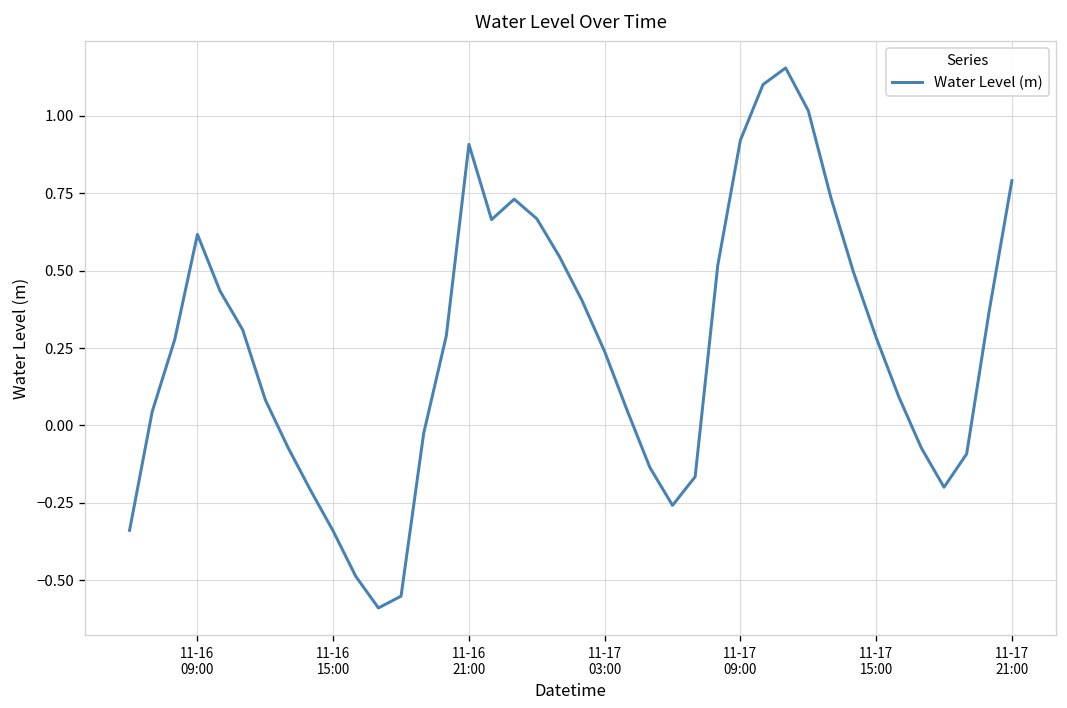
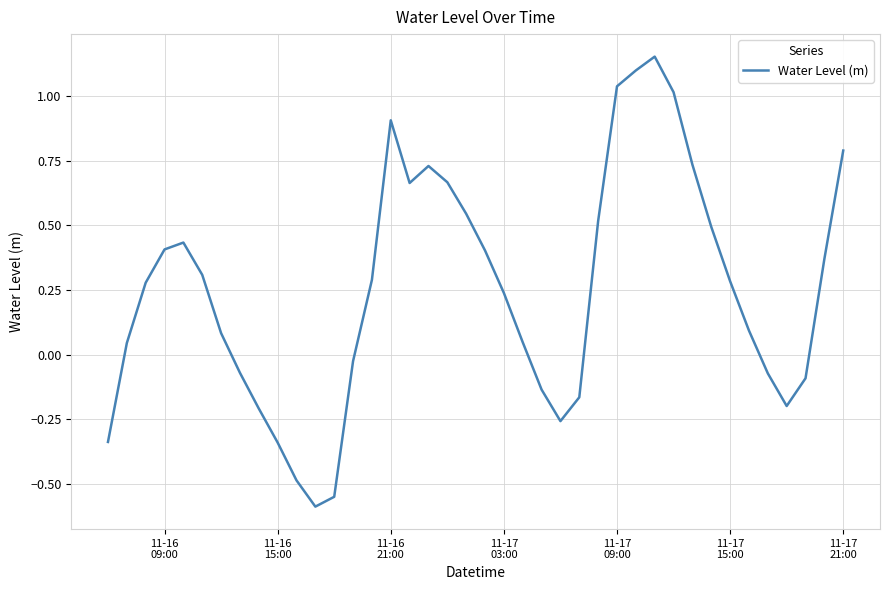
  {
-   "11-16 09:00": 0.62,
+   "11-16 09:00": 0.41,
    "11-16 15:00": -0.34,
    "11-16 21:00": 0.91,
    "11-17 03:00": 0.24,
-   "11-17 09:00": 0.92,
+   "11-17 09:00": 1.04,
    "11-17 15:00": 0.28,
    "11-17 21:00": 0.79
  }
